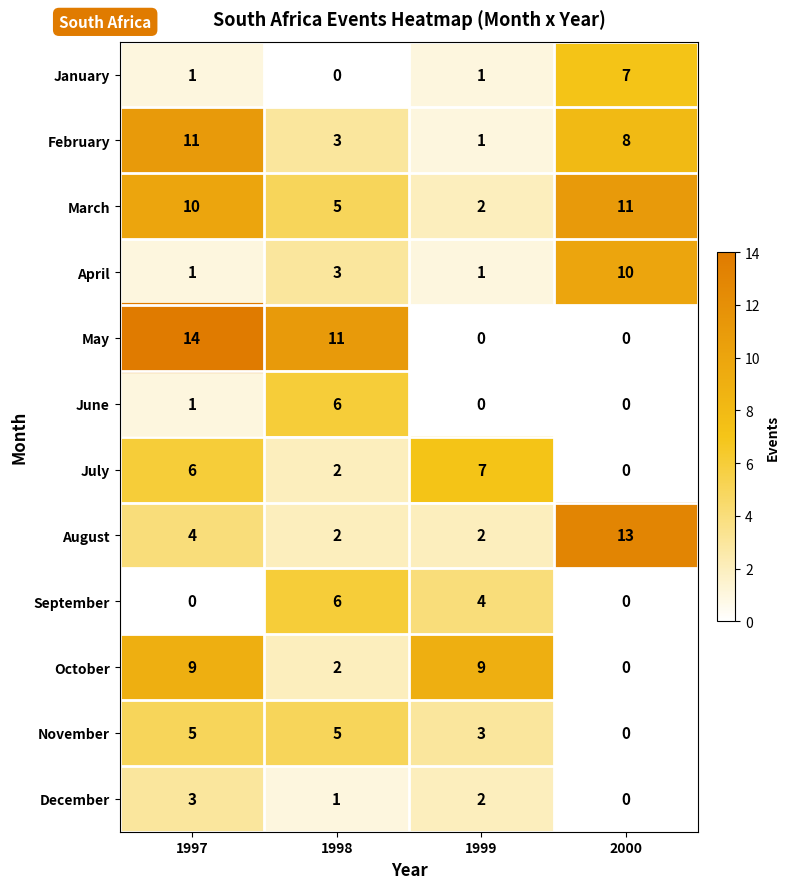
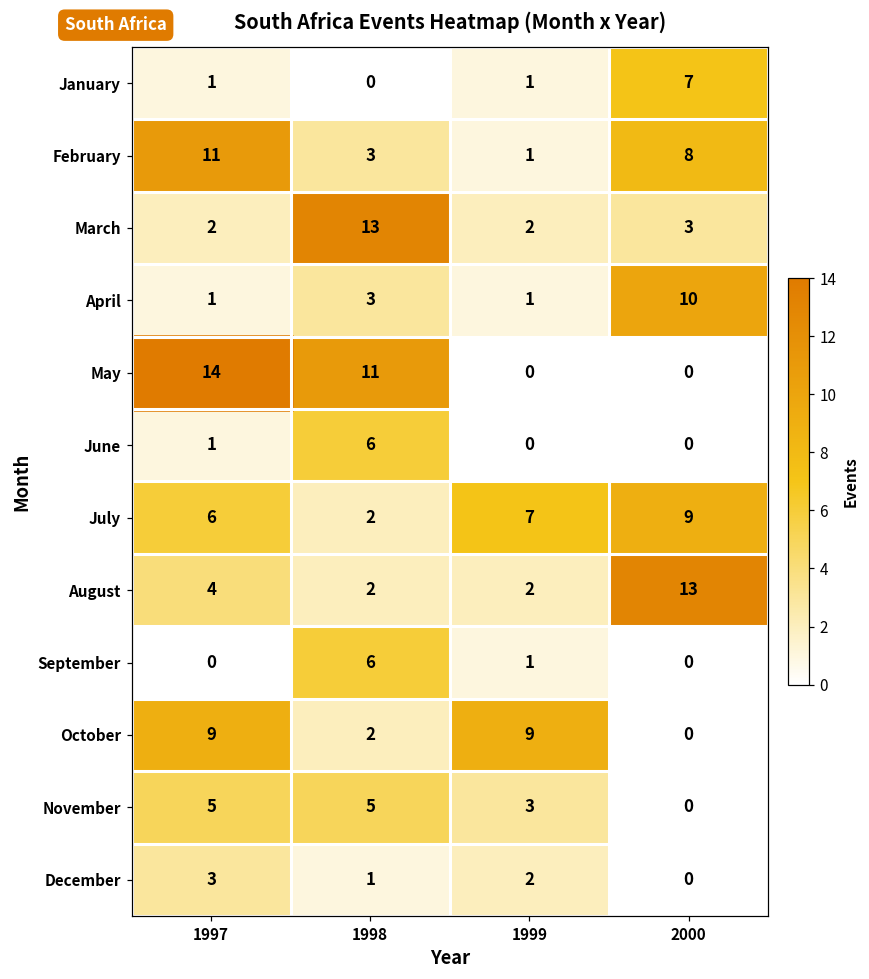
  {
    "January": {
      "1997": 1,
      "1998": 0,
      "1999": 1,
      "2000": 7
    },
    "February": {
      "1997": 11,
      "1998": 3,
      "1999": 1,
      "2000": 8
    },
    "March": {
-     "1997": 10,
-     "1998": 5,
+     "1997": 2,
+     "1998": 13,
      "1999": 2,
-     "2000": 11
+     "2000": 3
    },
    "April": {
      "1997": 1,
      "1998": 3,
      "1999": 1,
      "2000": 10
    },
    "May": {
      "1997": 14,
      "1998": 11,
      "1999": 0,
      "2000": 0
    },
    "June": {
      "1997": 1,
      "1998": 6,
      "1999": 0,
      "2000": 0
    },
    "July": {
      "1997": 6,
      "1998": 2,
      "1999": 7,
-     "2000": 0
+     "2000": 9
    },
    "August": {
      "1997": 4,
      "1998": 2,
      "1999": 2,
      "2000": 13
    },
    "September": {
      "1997": 0,
      "1998": 6,
-     "1999": 4,
+     "1999": 1,
      "2000": 0
    },
    "October": {
      "1997": 9,
      "1998": 2,
      "1999": 9,
      "2000": 0
    },
    "November": {
      "1997": 5,
      "1998": 5,
      "1999": 3,
      "2000": 0
    },
    "December": {
      "1997": 3,
      "1998": 1,
      "1999": 2,
      "2000": 0
    }
  }
